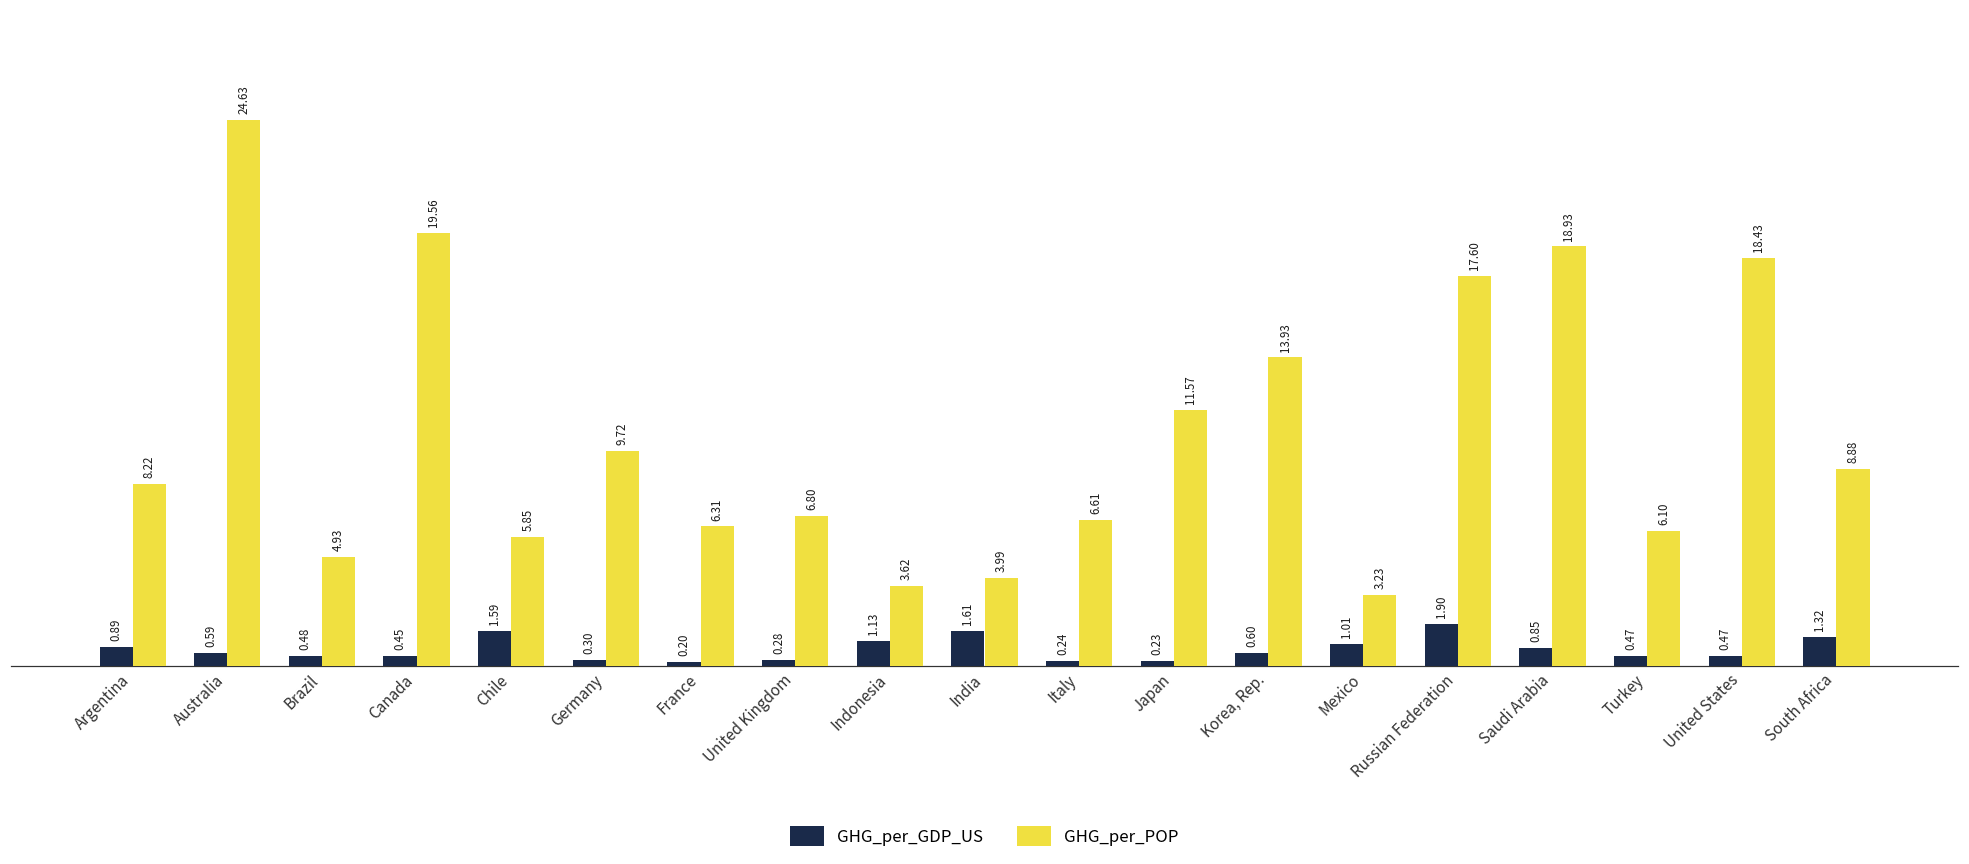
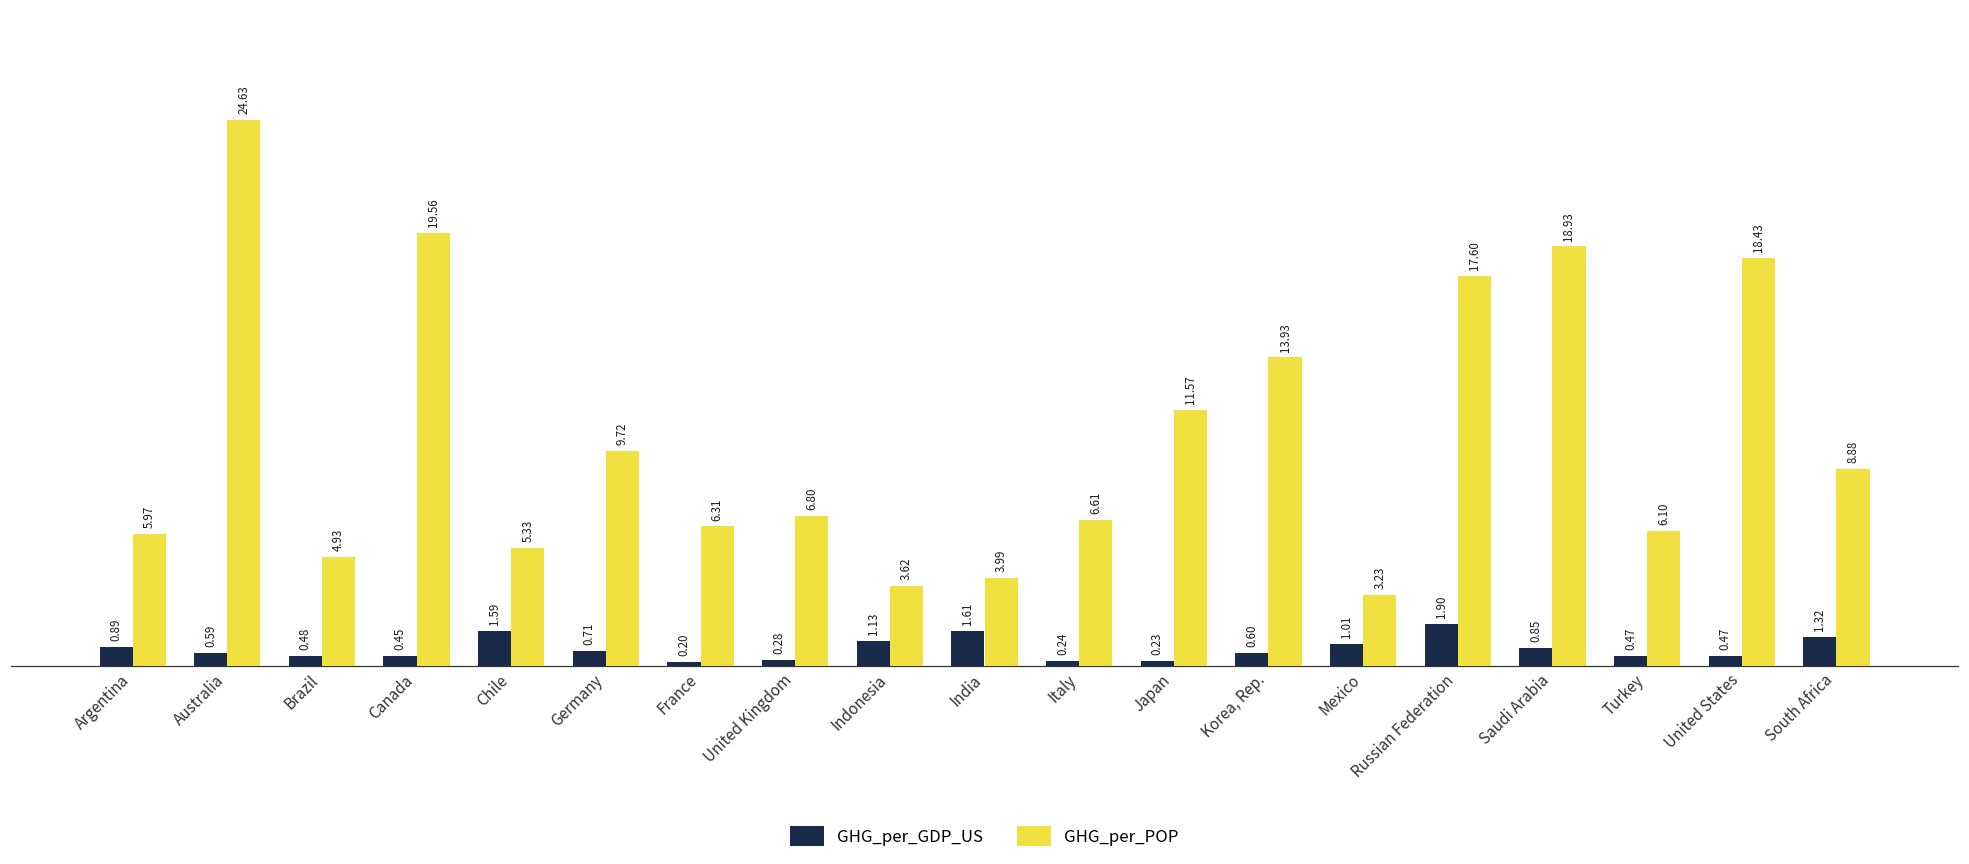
  {
    "GHG_per_GDP_US": {
      "Argentina": 0.89,
      "Australia": 0.59,
      "Brazil": 0.48,
      "Canada": 0.45,
      "Chile": 1.59,
-     "Germany": 0.30,
+     "Germany": 0.71,
      "France": 0.20,
      "United Kingdom": 0.28,
      "Indonesia": 1.13,
      "India": 1.61,
      "Italy": 0.24,
      "Japan": 0.23,
      "Korea, Rep.": 0.60,
      "Mexico": 1.01,
      "Russian Federation": 1.90,
      "Saudi Arabia": 0.85,
      "Turkey": 0.47,
      "United States": 0.47,
      "South Africa": 1.32
    },
    "GHG_per_POP": {
-     "Argentina": 8.22,
+     "Argentina": 5.97,
      "Australia": 24.63,
      "Brazil": 4.93,
      "Canada": 19.56,
-     "Chile": 5.85,
+     "Chile": 5.33,
      "Germany": 9.72,
      "France": 6.31,
      "United Kingdom": 6.80,
      "Indonesia": 3.62,
      "India": 3.99,
      "Italy": 6.61,
      "Japan": 11.57,
      "Korea, Rep.": 13.93,
      "Mexico": 3.23,
      "Russian Federation": 17.60,
      "Saudi Arabia": 18.93,
      "Turkey": 6.10,
      "United States": 18.43,
      "South Africa": 8.88
    }
  }
